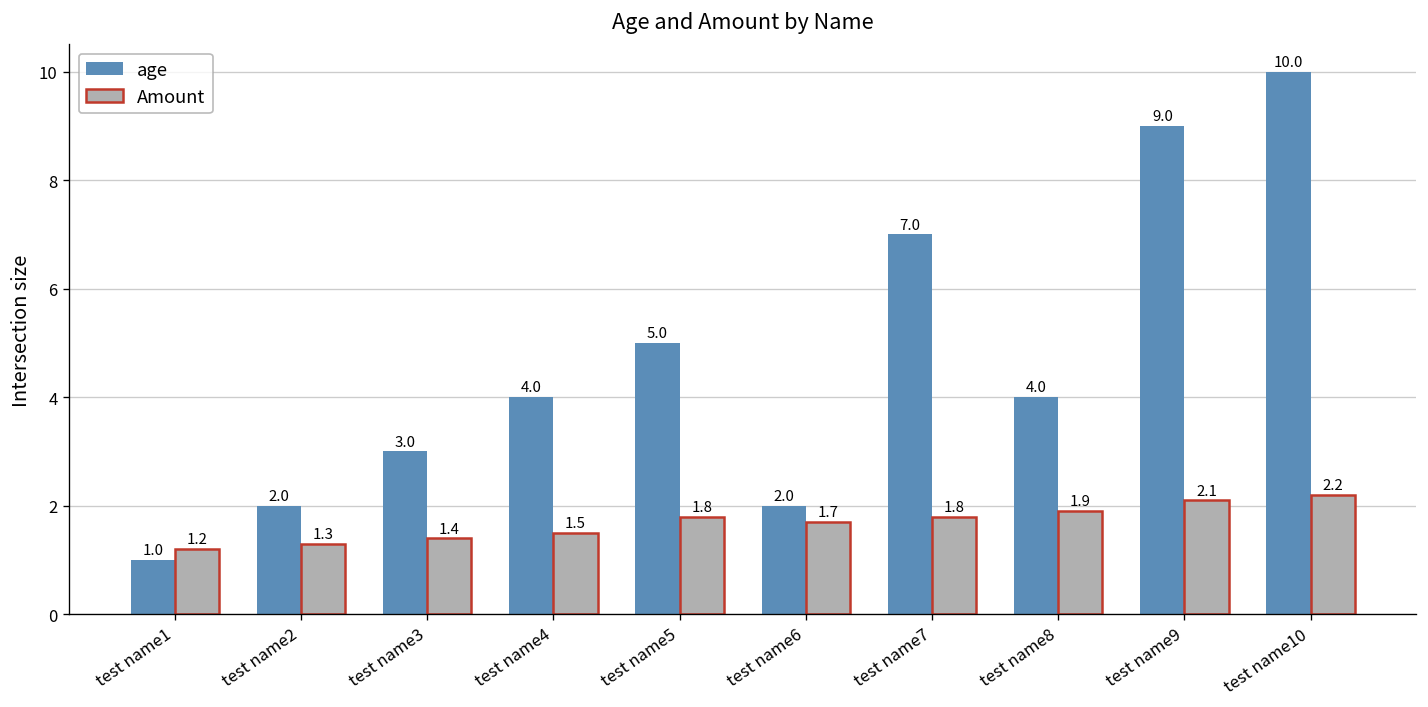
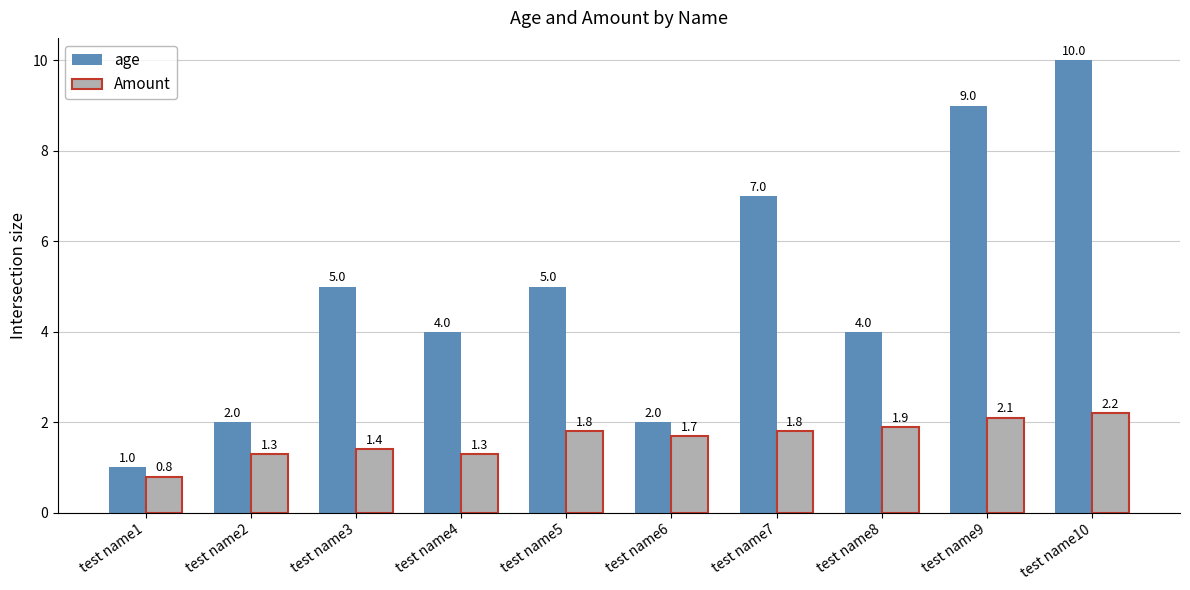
  {
    "age": {
      "test name1": 1.0,
      "test name2": 2.0,
-     "test name3": 3.0,
+     "test name3": 5.0,
      "test name4": 4.0,
      "test name5": 5.0,
      "test name6": 2.0,
      "test name7": 7.0,
      "test name8": 4.0,
      "test name9": 9.0,
      "test name10": 10.0
    },
    "Amount": {
-     "test name1": 1.2,
+     "test name1": 0.8,
      "test name2": 1.3,
      "test name3": 1.4,
-     "test name4": 1.5,
+     "test name4": 1.3,
      "test name5": 1.8,
      "test name6": 1.7,
      "test name7": 1.8,
      "test name8": 1.9,
      "test name9": 2.1,
      "test name10": 2.2
    }
  }
